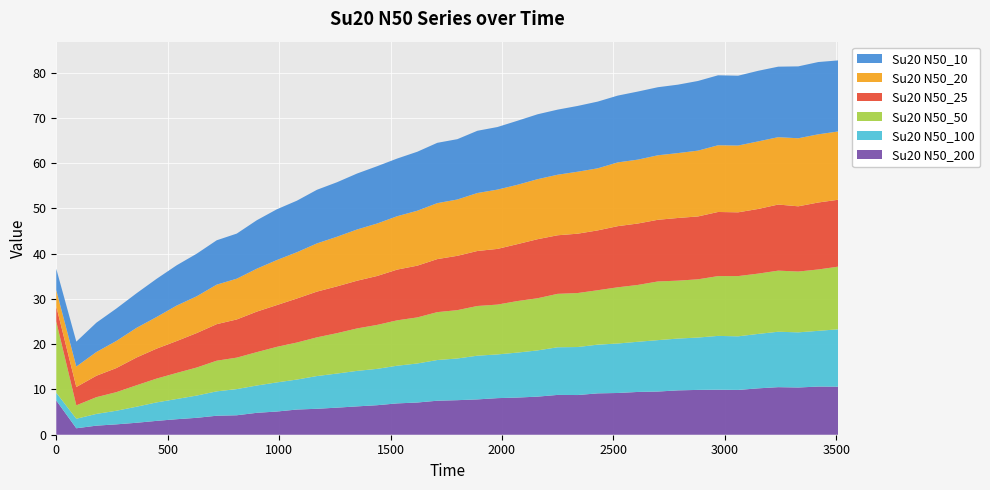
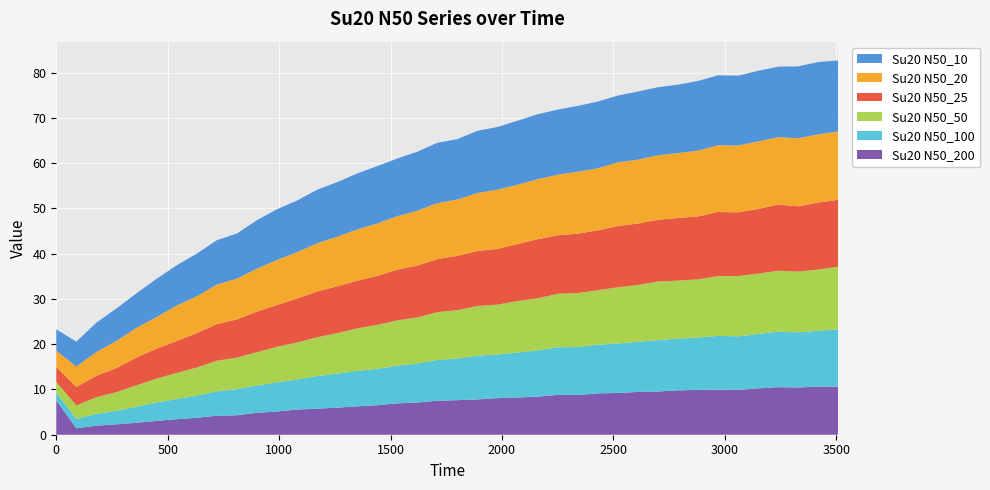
  {
    "Su20 N50_200": {
      "0": 8
    },
    "Su20 N50_50": {
-     "0": 16
+     "0": 2
    },
    "Su20 N50_25": {
      "0": 3
    },
    "Su20 N50_20": {
      "0": 4
    }
  }
